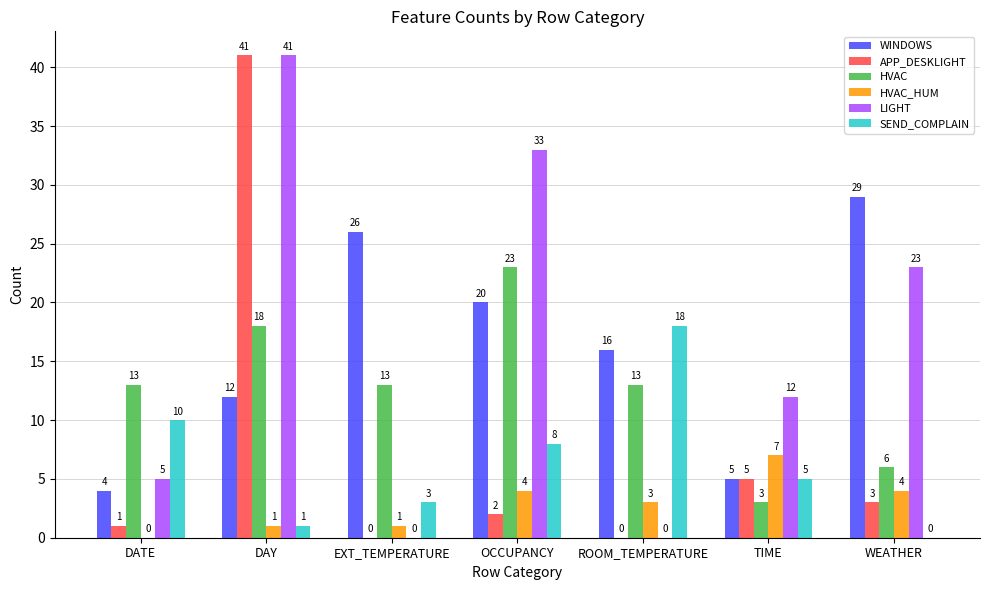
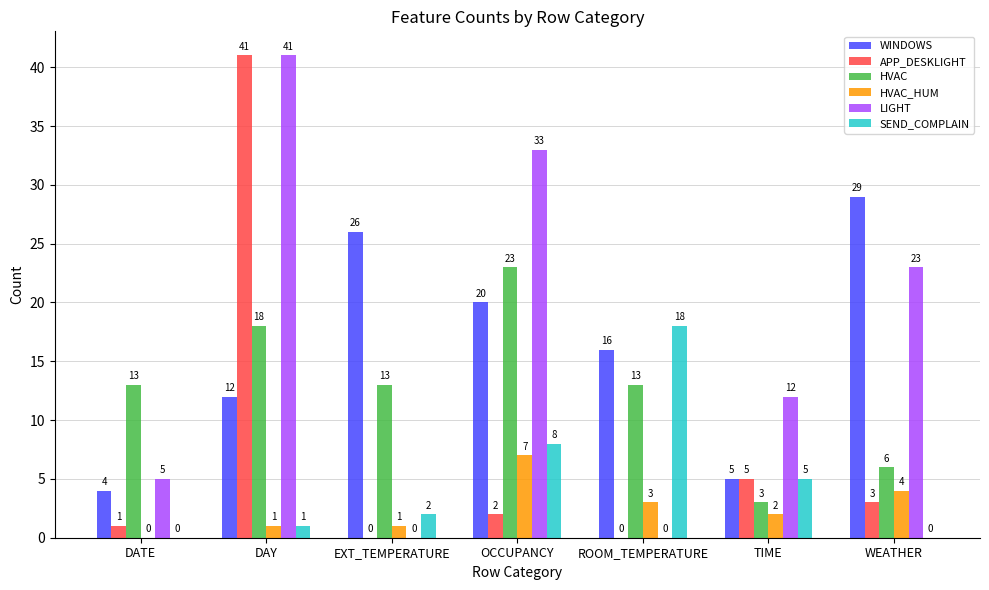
  {
    "WINDOWS": {
      "DATE": 4,
      "DAY": 12,
      "EXT_TEMPERATURE": 26,
      "OCCUPANCY": 20,
      "ROOM_TEMPERATURE": 16,
      "TIME": 5,
      "WEATHER": 29
    },
    "APP_DESKLIGHT": {
      "DATE": 1,
      "DAY": 41,
      "EXT_TEMPERATURE": 0,
      "OCCUPANCY": 2,
      "ROOM_TEMPERATURE": 0,
      "TIME": 5,
      "WEATHER": 3
    },
    "HVAC": {
      "DATE": 13,
      "DAY": 18,
      "EXT_TEMPERATURE": 13,
      "OCCUPANCY": 23,
      "ROOM_TEMPERATURE": 13,
      "TIME": 3,
      "WEATHER": 6
    },
    "HVAC_HUM": {
      "DATE": 0,
      "DAY": 1,
      "EXT_TEMPERATURE": 1,
-     "OCCUPANCY": 4,
+     "OCCUPANCY": 7,
      "ROOM_TEMPERATURE": 3,
-     "TIME": 7,
+     "TIME": 2,
      "WEATHER": 4
    },
    "LIGHT": {
      "DATE": 5,
      "DAY": 41,
      "EXT_TEMPERATURE": 0,
      "OCCUPANCY": 33,
      "ROOM_TEMPERATURE": 0,
      "TIME": 12,
      "WEATHER": 23
    },
    "SEND_COMPLAIN": {
-     "DATE": 10,
+     "DATE": 0,
      "DAY": 1,
-     "EXT_TEMPERATURE": 3,
+     "EXT_TEMPERATURE": 2,
      "OCCUPANCY": 8,
      "ROOM_TEMPERATURE": 18,
      "TIME": 5,
      "WEATHER": 0
    }
  }
